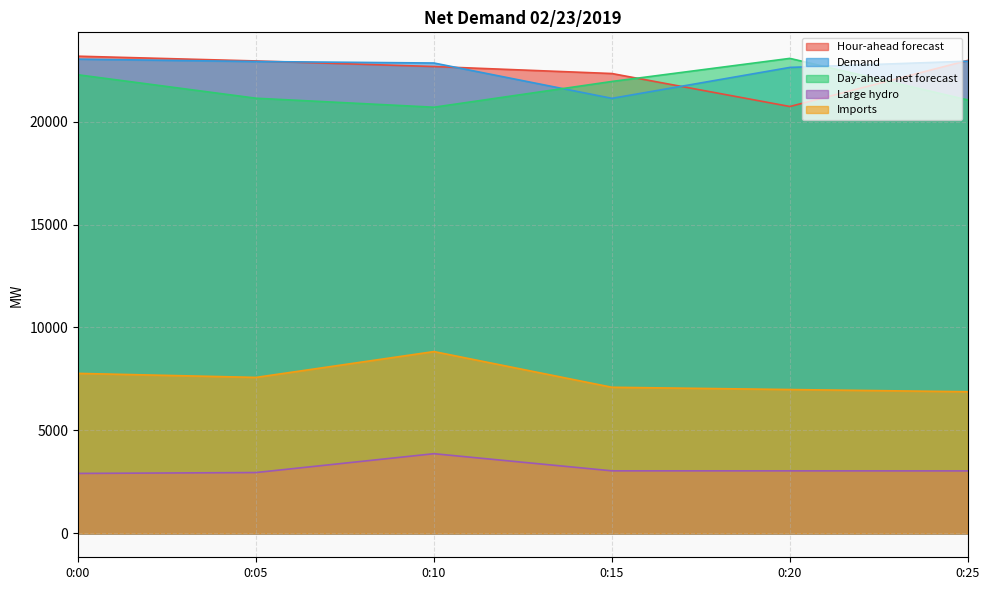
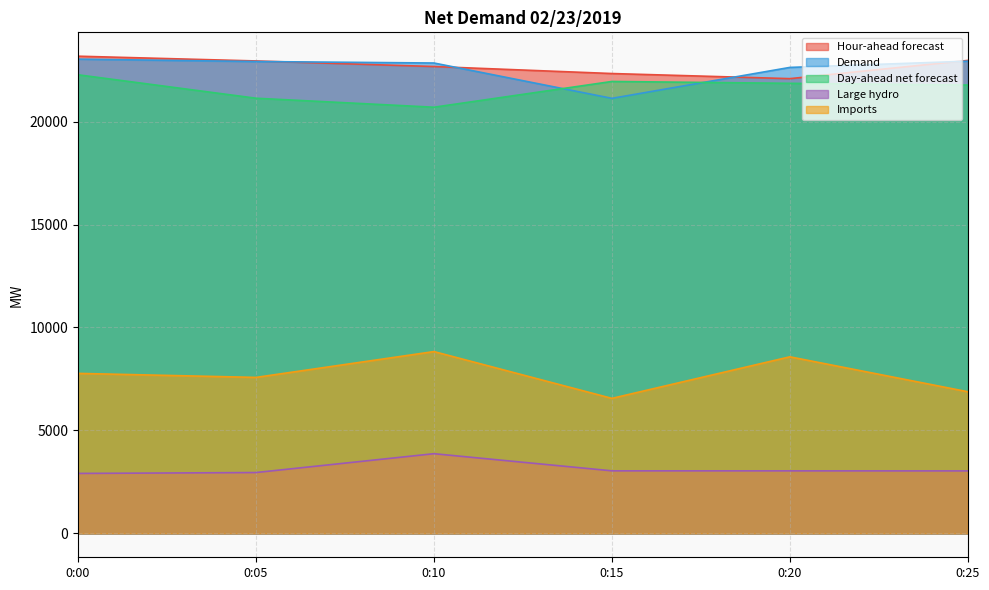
  {
    "Hour-ahead forecast": {
      "0:00": 23200,
      "0:10": 22700,
      "0:15": 22300,
-     "0:20": 20700
+     "0:20": 22100
    },
    "Demand": {
      "0:00": 23000,
      "0:10": 22800,
      "0:15": 21100,
      "0:20": 22600
    },
    "Day-ahead net forecast": {
      "0:00": 22300,
      "0:05": 21100,
      "0:10": 20700,
      "0:15": 21900,
-     "0:20": 23100,
-     "0:25": 21100
+     "0:20": 21900,
+     "0:25": 21800
    },
    "Large hydro": {
      "0:00": 2900,
      "0:05": 3000,
      "0:10": 3900,
      "0:15": 3000,
      "0:20": 3000,
      "0:25": 3000
    },
    "Imports": {
      "0:00": 7800,
      "0:05": 7600,
      "0:10": 8800,
-     "0:15": 7100,
-     "0:20": 7000,
+     "0:15": 6600,
+     "0:20": 8600,
      "0:25": 6900
    }
  }
